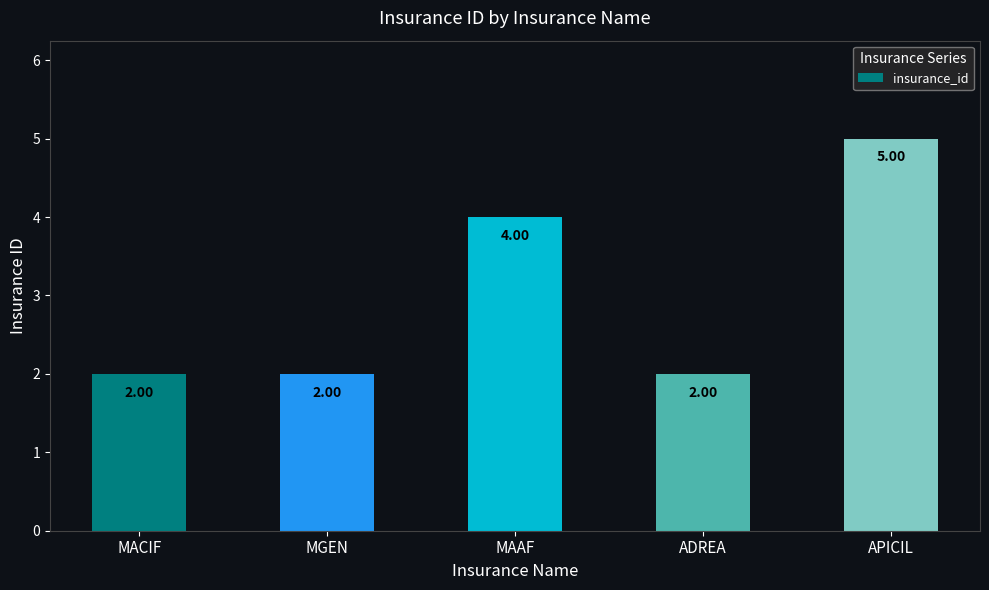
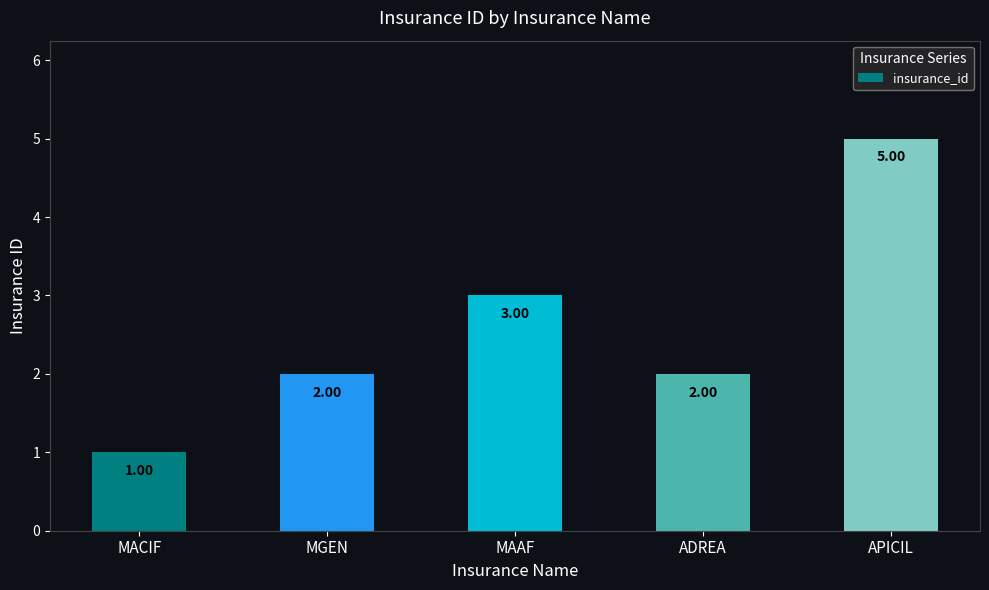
  {
-   "MACIF": 2.00,
+   "MACIF": 1.00,
    "MGEN": 2.00,
-   "MAAF": 4.00,
+   "MAAF": 3.00,
    "ADREA": 2.00,
    "APICIL": 5.00
  }
